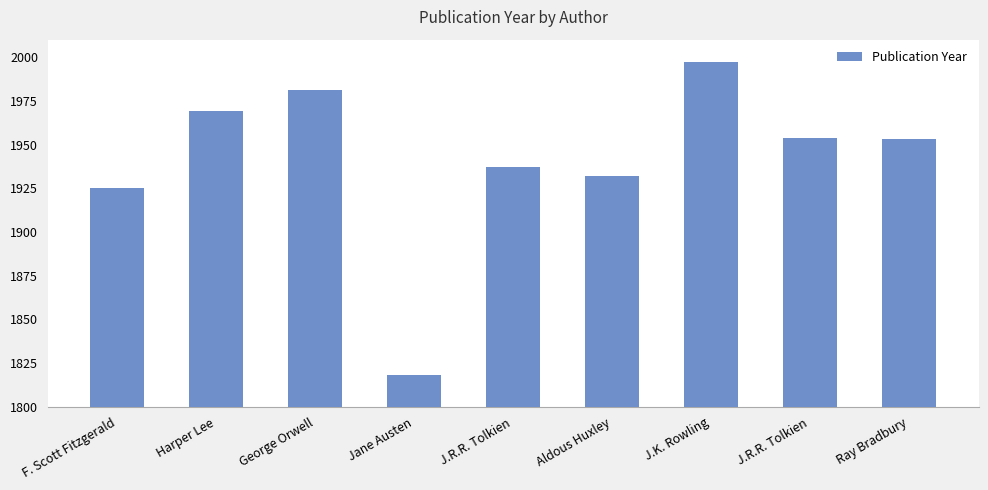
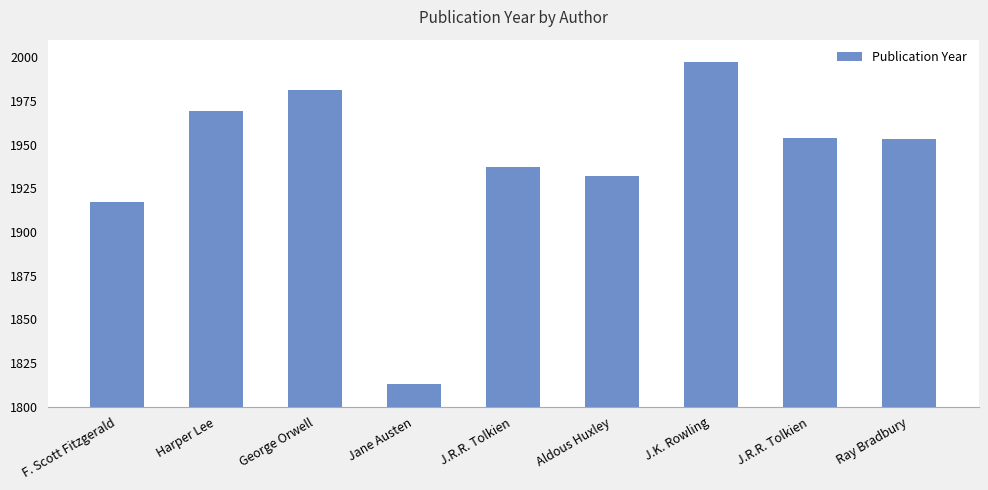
  {
-   "F. Scott Fitzgerald": 1925,
+   "F. Scott Fitzgerald": 1917,
    "Harper Lee": 1969,
    "George Orwell": 1981,
-   "Jane Austen": 1818,
+   "Jane Austen": 1813,
    "Aldous Huxley": 1932,
    "J.K. Rowling": 1997,
    "Ray Bradbury": 1953
  }
